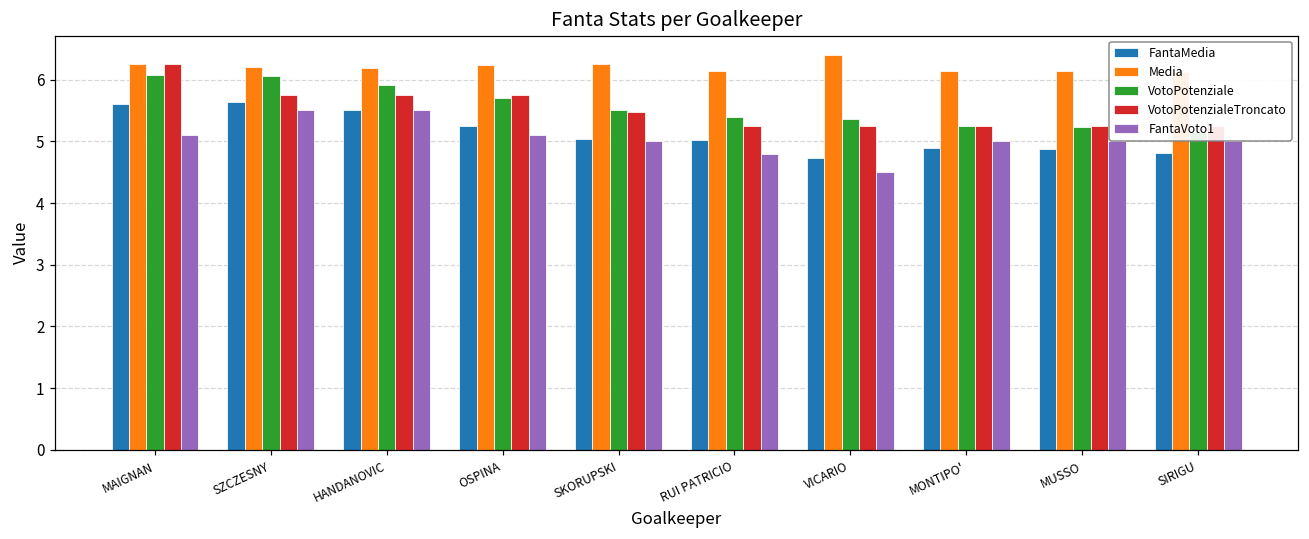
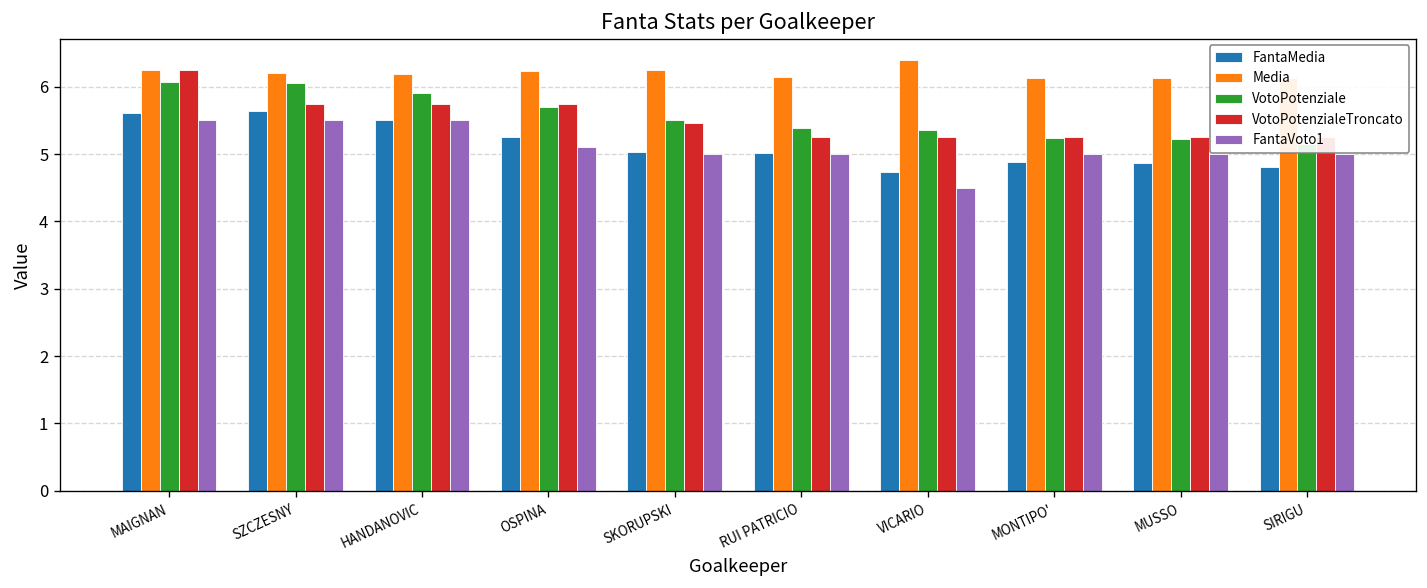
  {
    "FantaMedia": {
      "MAIGNAN": 5.6,
      "SZCZESNY": 5.6,
      "HANDANOVIC": 5.5,
      "OSPINA": 5.3,
      "SKORUPSKI": 5.0,
      "RUI PATRICIO": 5.0,
      "VICARIO": 4.7,
      "MONTIPO'": 4.9,
      "MUSSO": 4.9,
      "SIRIGU": 4.8
    },
    "Media": {
      "MAIGNAN": 6.3,
      "SZCZESNY": 6.2,
      "HANDANOVIC": 6.2,
      "OSPINA": 6.2,
      "SKORUPSKI": 6.3,
      "RUI PATRICIO": 6.1,
      "VICARIO": 6.4,
      "MONTIPO'": 6.1,
      "MUSSO": 6.1
    },
    "VotoPotenziale": {
      "MAIGNAN": 6.1,
      "SZCZESNY": 6.1,
      "HANDANOVIC": 5.9,
      "OSPINA": 5.7,
      "SKORUPSKI": 5.5,
      "RUI PATRICIO": 5.4,
      "VICARIO": 5.4,
      "MONTIPO'": 5.2,
      "MUSSO": 5.2,
      "SIRIGU": 5.2
    },
    "VotoPotenzialeTroncato": {
      "MAIGNAN": 6.3,
      "SZCZESNY": 5.8,
      "HANDANOVIC": 5.8,
      "OSPINA": 5.8,
      "SKORUPSKI": 5.5,
      "RUI PATRICIO": 5.3,
      "VICARIO": 5.3,
      "MONTIPO'": 5.3,
      "MUSSO": 5.3
    },
    "FantaVoto1": {
-     "MAIGNAN": 5.1,
+     "MAIGNAN": 5.5,
      "SZCZESNY": 5.5,
      "HANDANOVIC": 5.5,
      "OSPINA": 5.1,
      "SKORUPSKI": 5.0,
-     "RUI PATRICIO": 4.8,
+     "RUI PATRICIO": 5.0,
      "VICARIO": 4.5,
      "MONTIPO'": 5.0,
      "MUSSO": 5.0,
      "SIRIGU": 5.0
    }
  }
